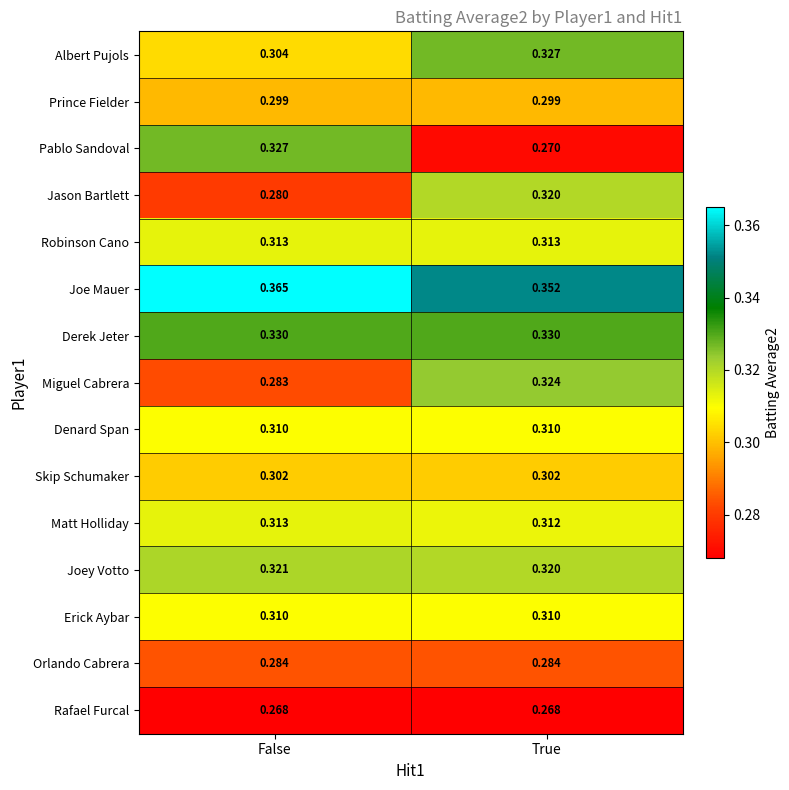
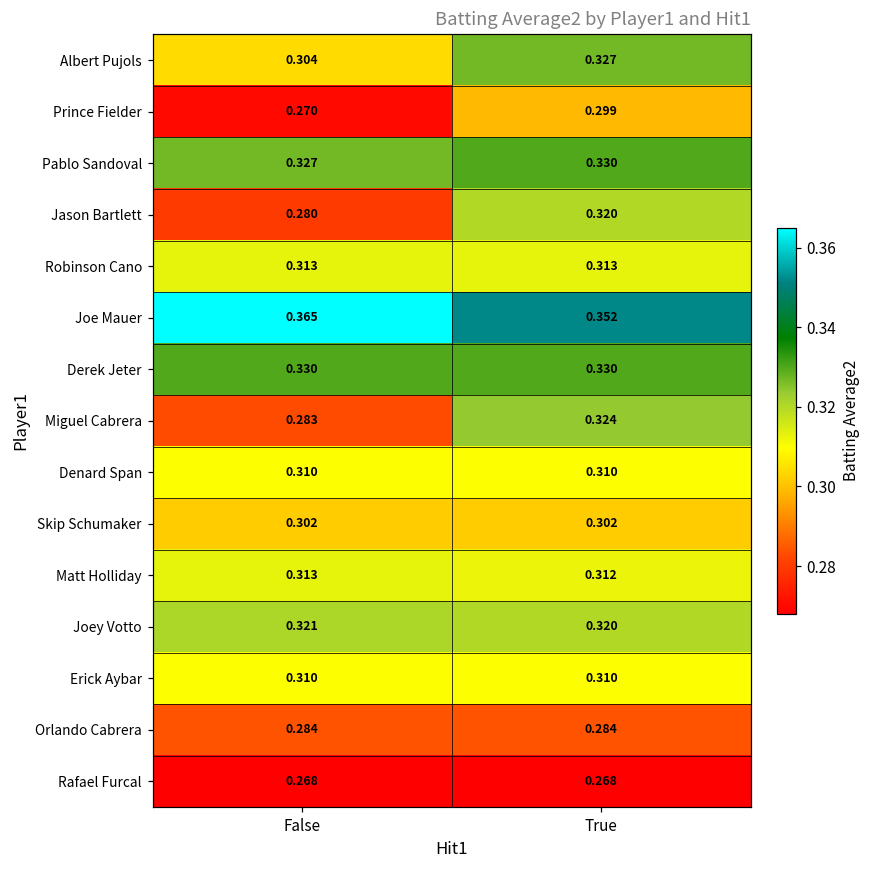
  {
    "Albert Pujols": {
      "False": 0.304,
      "True": 0.327
    },
    "Prince Fielder": {
-     "False": 0.299,
+     "False": 0.270,
      "True": 0.299
    },
    "Pablo Sandoval": {
      "False": 0.327,
-     "True": 0.270
+     "True": 0.330
    },
    "Jason Bartlett": {
      "False": 0.280,
      "True": 0.320
    },
    "Robinson Cano": {
      "False": 0.313,
      "True": 0.313
    },
    "Joe Mauer": {
      "False": 0.365,
      "True": 0.352
    },
    "Derek Jeter": {
      "False": 0.330,
      "True": 0.330
    },
    "Miguel Cabrera": {
      "False": 0.283,
      "True": 0.324
    },
    "Denard Span": {
      "False": 0.310,
      "True": 0.310
    },
    "Skip Schumaker": {
      "False": 0.302,
      "True": 0.302
    },
    "Matt Holliday": {
      "False": 0.313,
      "True": 0.312
    },
    "Joey Votto": {
      "False": 0.321,
      "True": 0.320
    },
    "Erick Aybar": {
      "False": 0.310,
      "True": 0.310
    },
    "Orlando Cabrera": {
      "False": 0.284,
      "True": 0.284
    },
    "Rafael Furcal": {
      "False": 0.268,
      "True": 0.268
    }
  }
